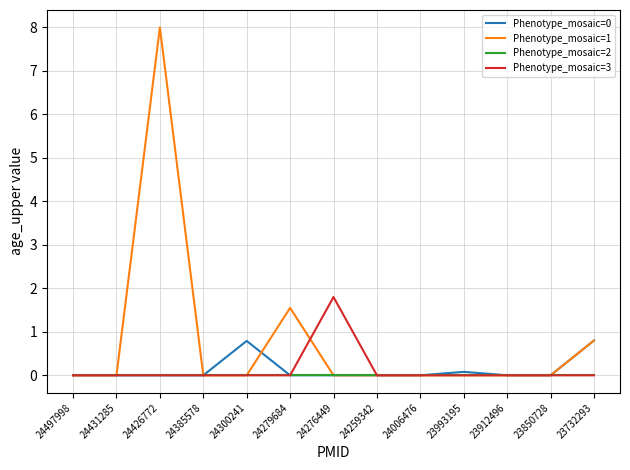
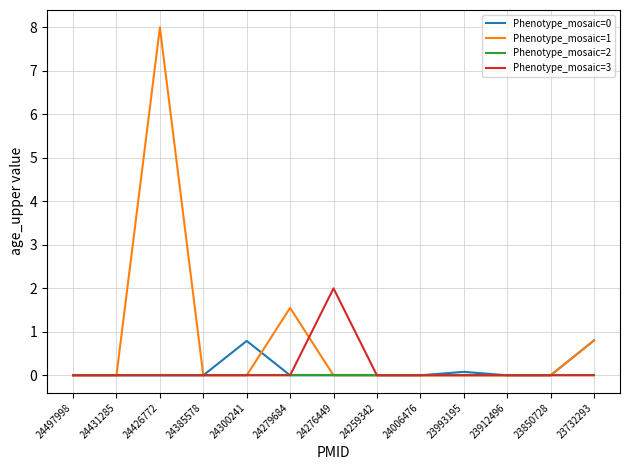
  {
    "Phenotype_mosaic=0": {
      "24300241": 0.8,
      "23993195": 0.1
    },
    "Phenotype_mosaic=1": {
      "24426772": 8.0,
      "24279684": 1.6
    },
    "Phenotype_mosaic=3": {
-     "24276449": 1.8
+     "24276449": 2.0
    }
  }
